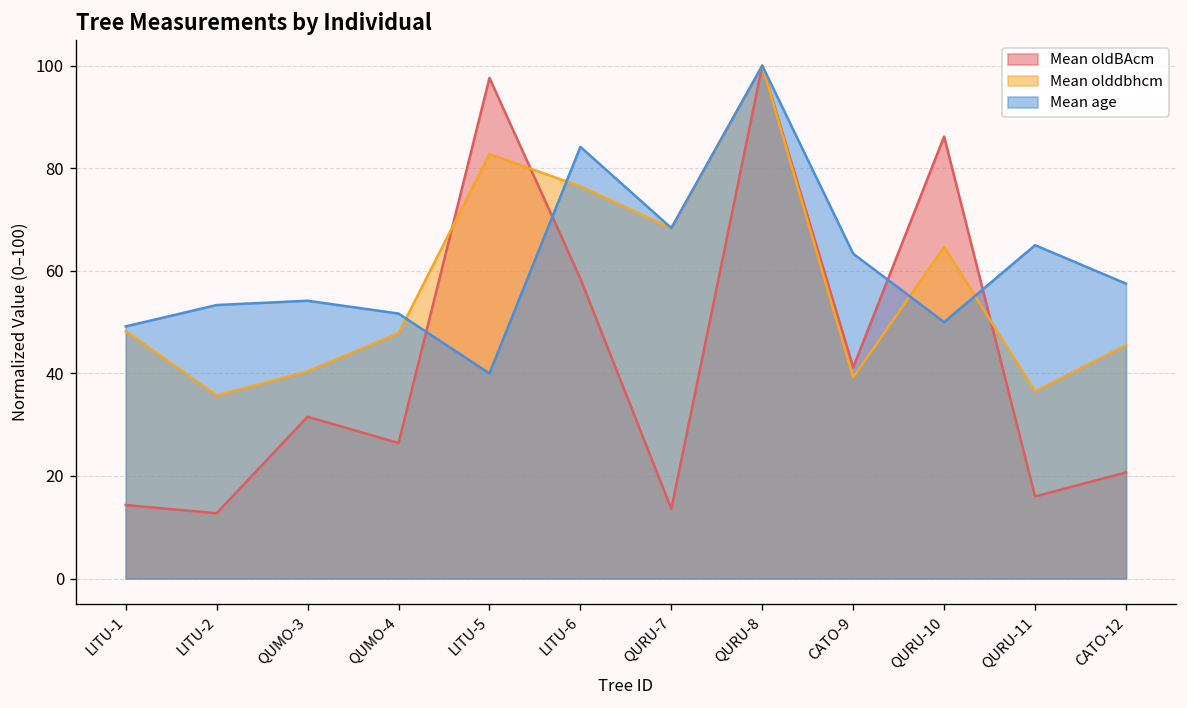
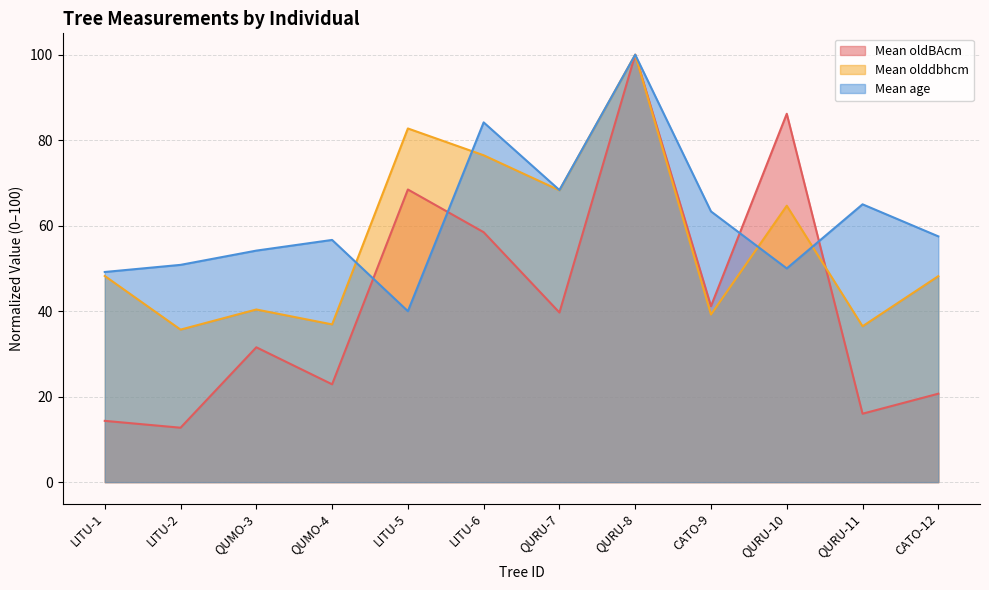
  {
    "Mean oldBAcm": {
      "LITU-1": 14,
      "LITU-2": 13,
      "QUMO-3": 32,
-     "QUMO-4": 26,
-     "LITU-5": 98,
+     "QUMO-4": 23,
+     "LITU-5": 68,
      "LITU-6": 58,
-     "QURU-7": 14,
+     "QURU-7": 40,
      "CATO-9": 41,
      "QURU-10": 86,
      "QURU-11": 16,
      "CATO-12": 21
    },
    "Mean olddbhcm": {
      "LITU-1": 48,
      "LITU-2": 36,
      "QUMO-3": 40,
-     "QUMO-4": 48,
+     "QUMO-4": 37,
      "LITU-5": 83,
      "LITU-6": 76,
      "CATO-9": 39,
      "QURU-10": 65,
      "QURU-11": 36,
-     "CATO-12": 45
+     "CATO-12": 48
    },
    "Mean age": {
      "LITU-1": 49,
-     "LITU-2": 53,
+     "LITU-2": 51,
      "QUMO-3": 54,
-     "QUMO-4": 52,
+     "QUMO-4": 57,
      "LITU-5": 40,
      "LITU-6": 84,
      "CATO-9": 63,
      "QURU-10": 50,
      "QURU-11": 65,
      "CATO-12": 57
    }
  }
